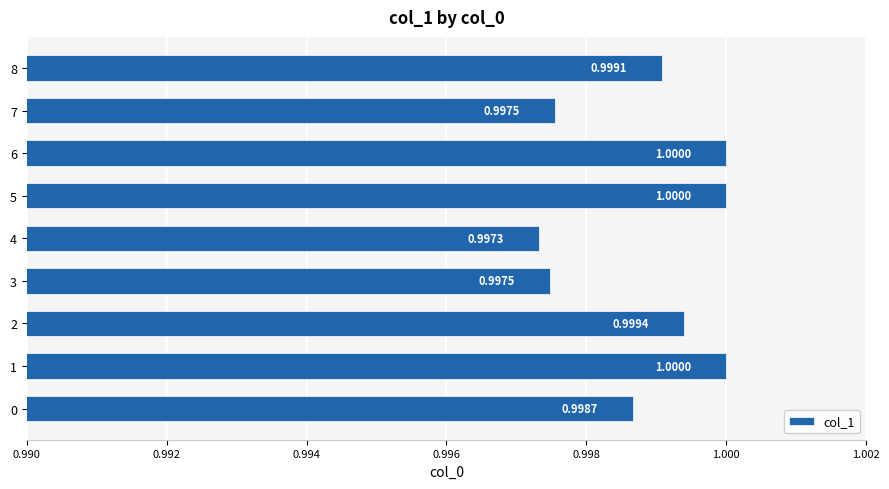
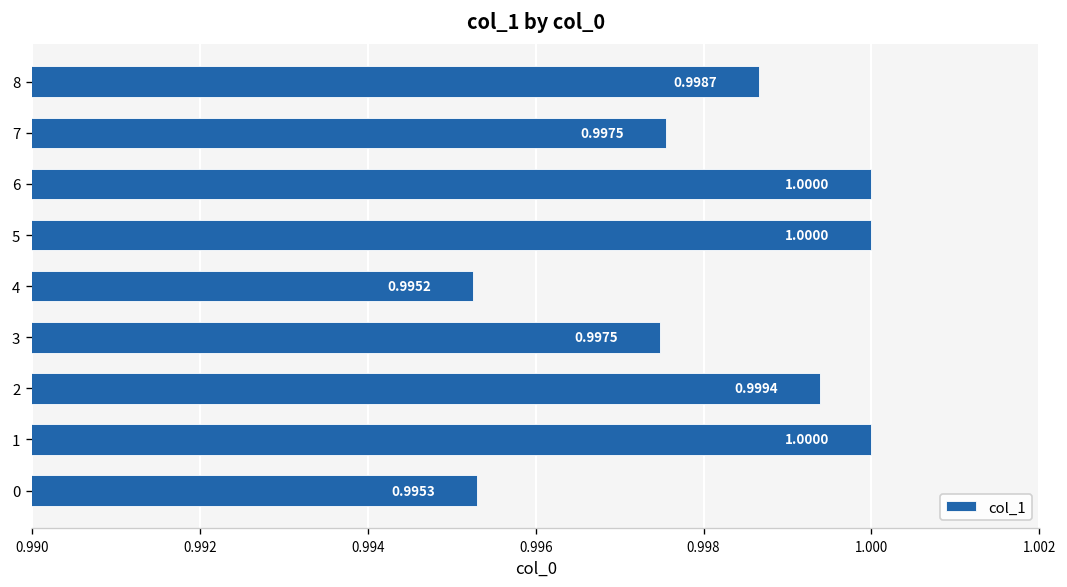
  {
-   "8": 0.9991,
+   "8": 0.9987,
    "7": 0.9975,
    "6": 1.0000,
    "5": 1.0000,
-   "4": 0.9973,
+   "4": 0.9952,
    "3": 0.9975,
    "2": 0.9994,
    "1": 1.0000,
-   "0": 0.9987
+   "0": 0.9953
  }
